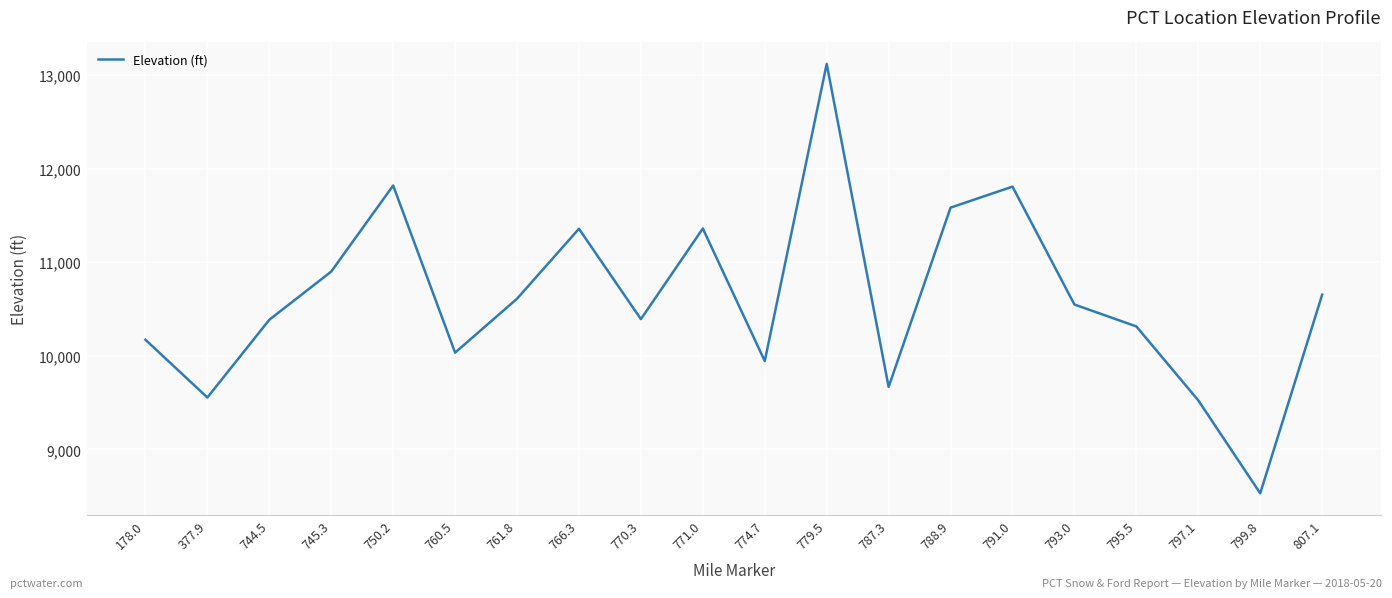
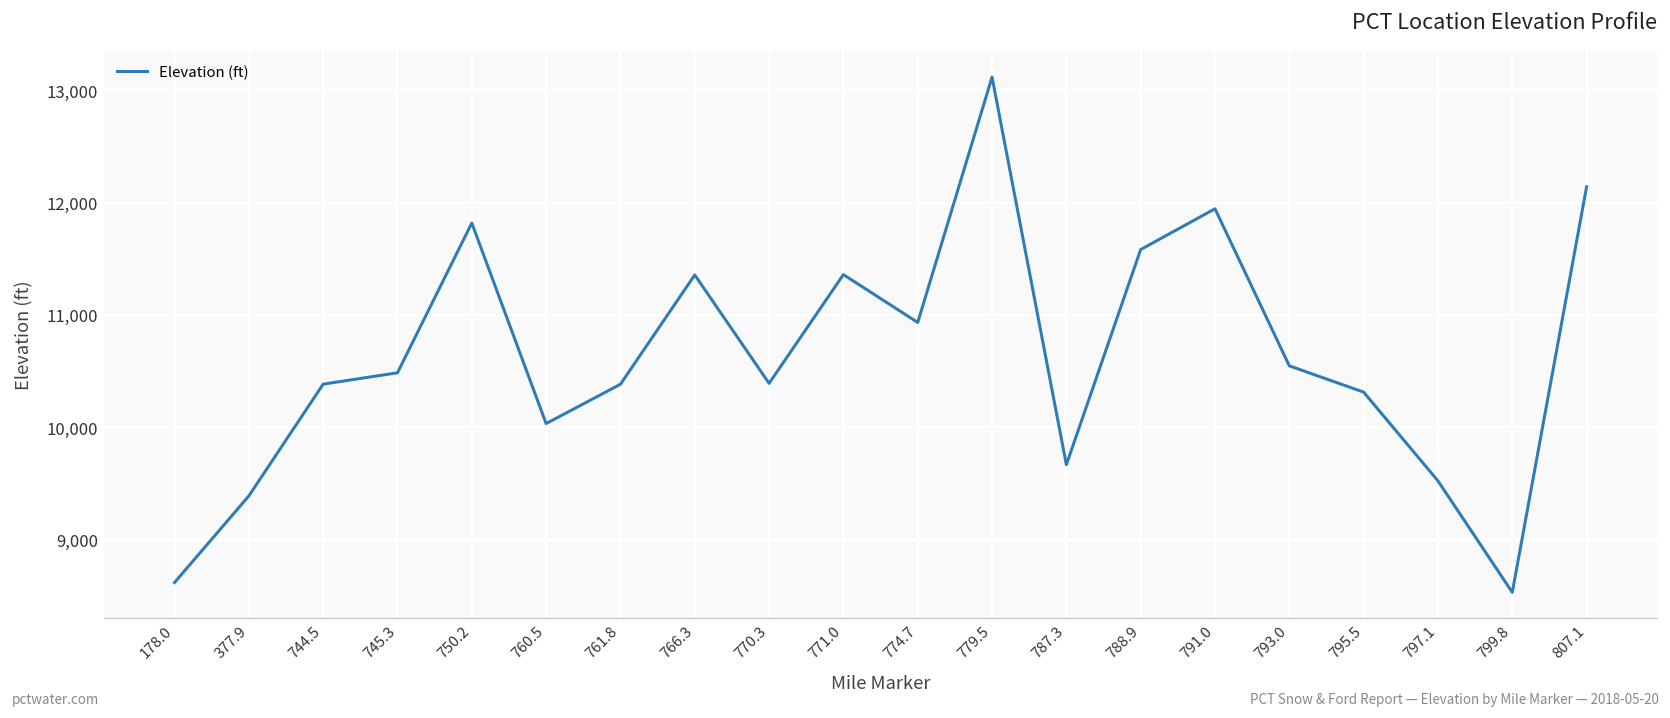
  {
-   "178.0": "10,200",
-   "377.9": "9,600",
+   "178.0": "8,600",
+   "377.9": "9,400",
    "744.5": "10,400",
-   "745.3": "10,900",
+   "745.3": "10,500",
    "750.2": "11,800",
    "760.5": "10,000",
-   "761.8": "10,600",
+   "761.8": "10,400",
    "766.3": "11,400",
    "770.3": "10,400",
    "771.0": "11,400",
-   "774.7": "9,900",
+   "774.7": "10,900",
    "779.5": "13,100",
    "787.3": "9,700",
    "788.9": "11,600",
-   "791.0": "11,800",
+   "791.0": "11,900",
    "793.0": "10,500",
    "795.5": "10,300",
    "797.1": "9,500",
    "799.8": "8,500",
-   "807.1": "10,700"
+   "807.1": "12,100"
  }
